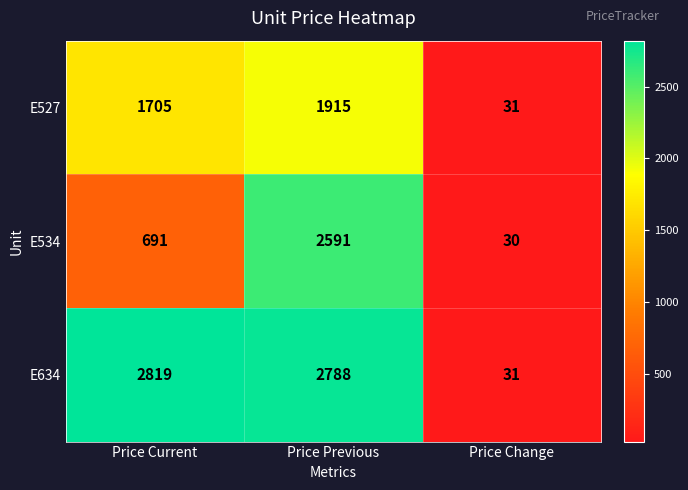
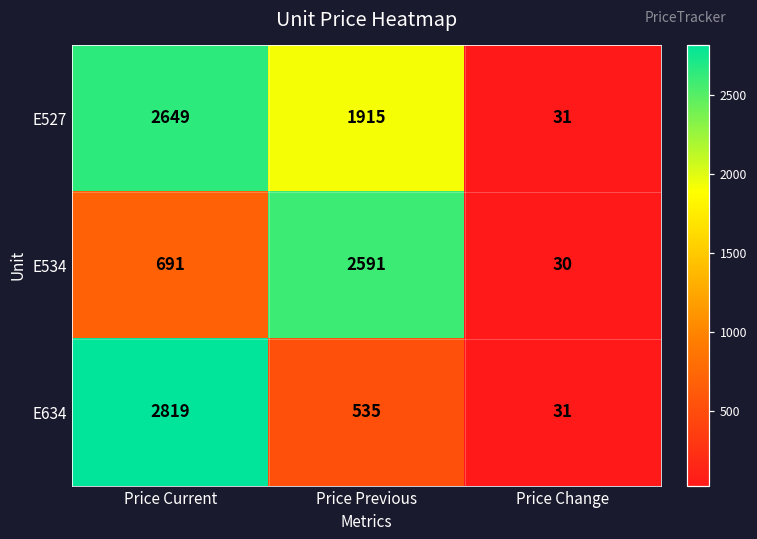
  {
    "E527": {
-     "Price Current": 1705,
+     "Price Current": 2649,
      "Price Previous": 1915,
      "Price Change": 31
    },
    "E534": {
      "Price Current": 691,
      "Price Previous": 2591,
      "Price Change": 30
    },
    "E634": {
      "Price Current": 2819,
-     "Price Previous": 2788,
+     "Price Previous": 535,
      "Price Change": 31
    }
  }
